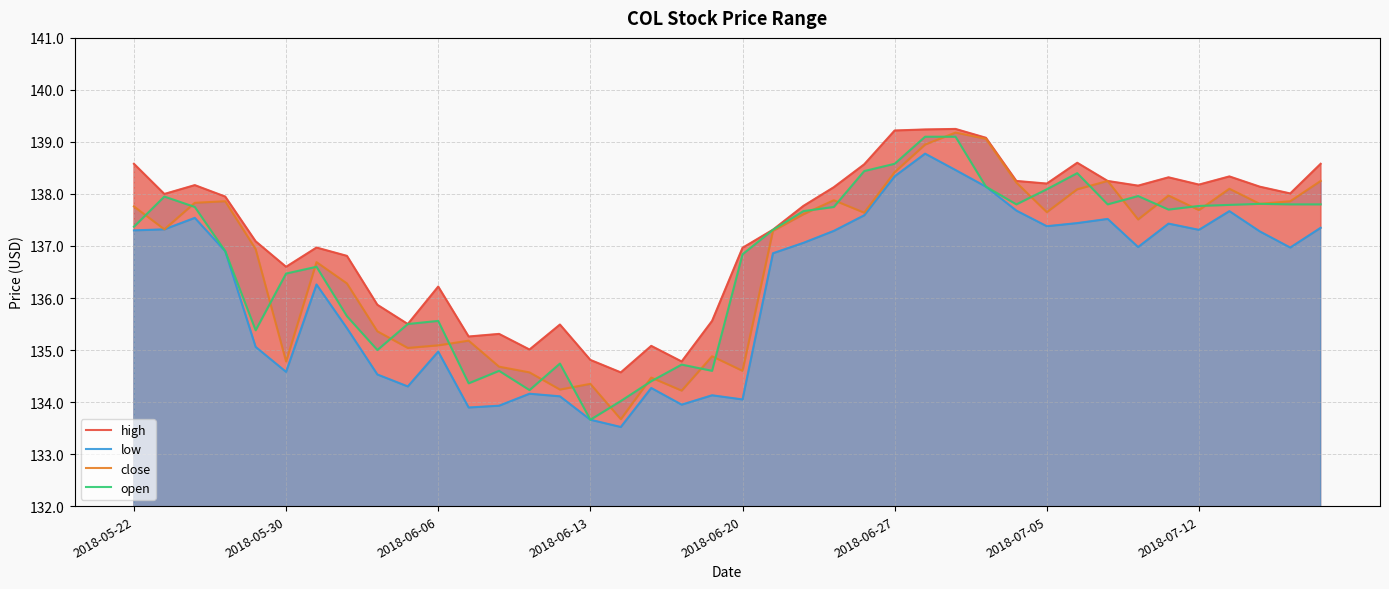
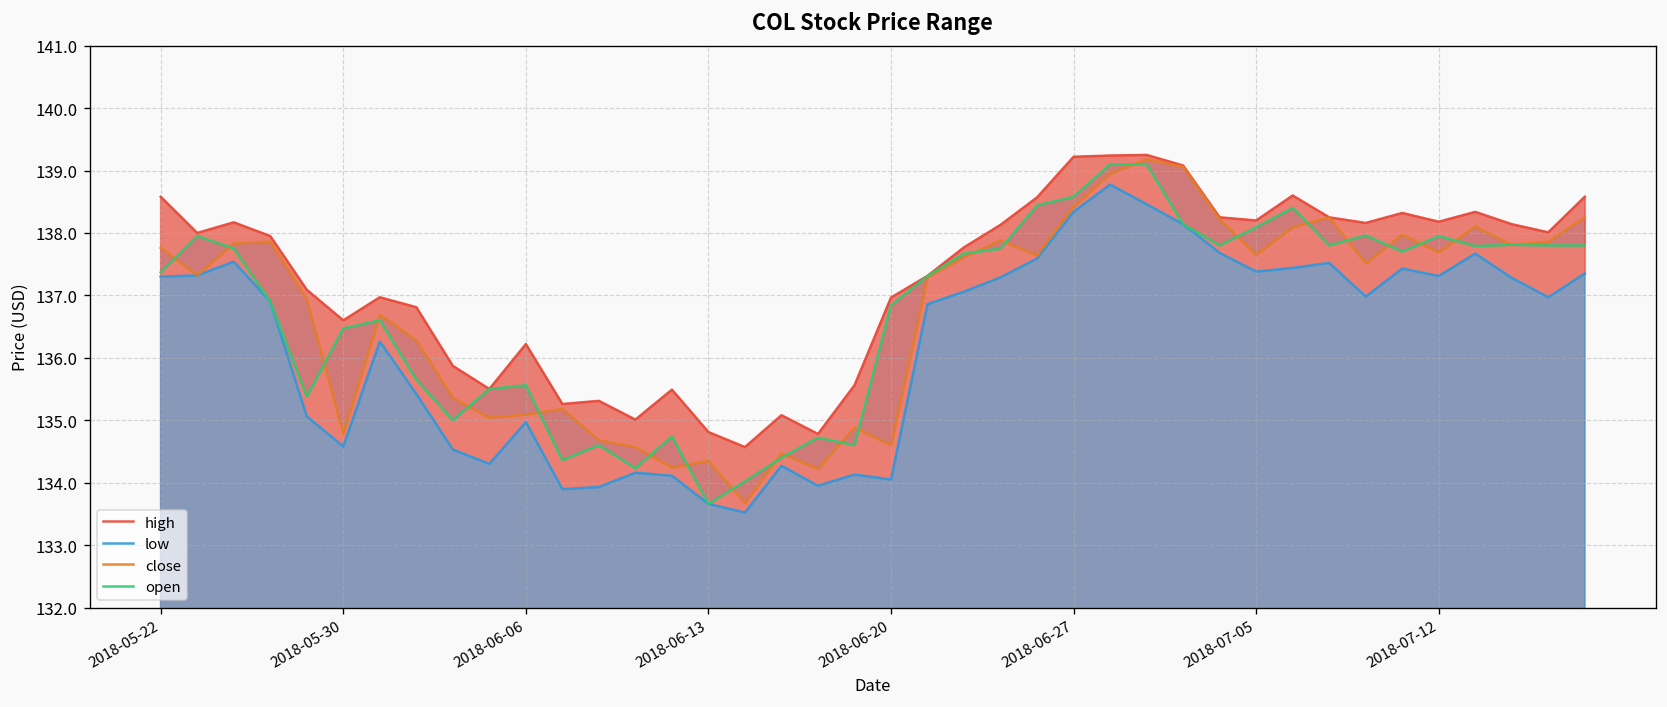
  {
    "open": {
      "2018-05-22": 137.4,
-     "2018-07-12": 137.8
+     "2018-07-12": 138.0
    }
  }
